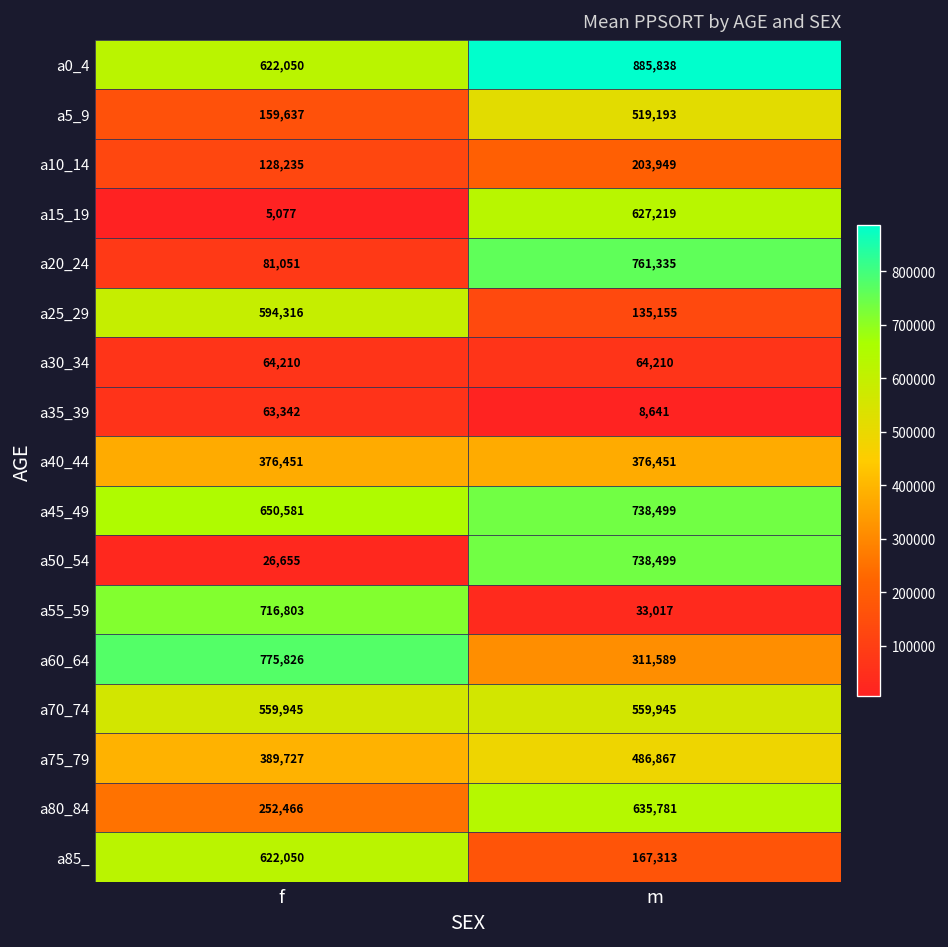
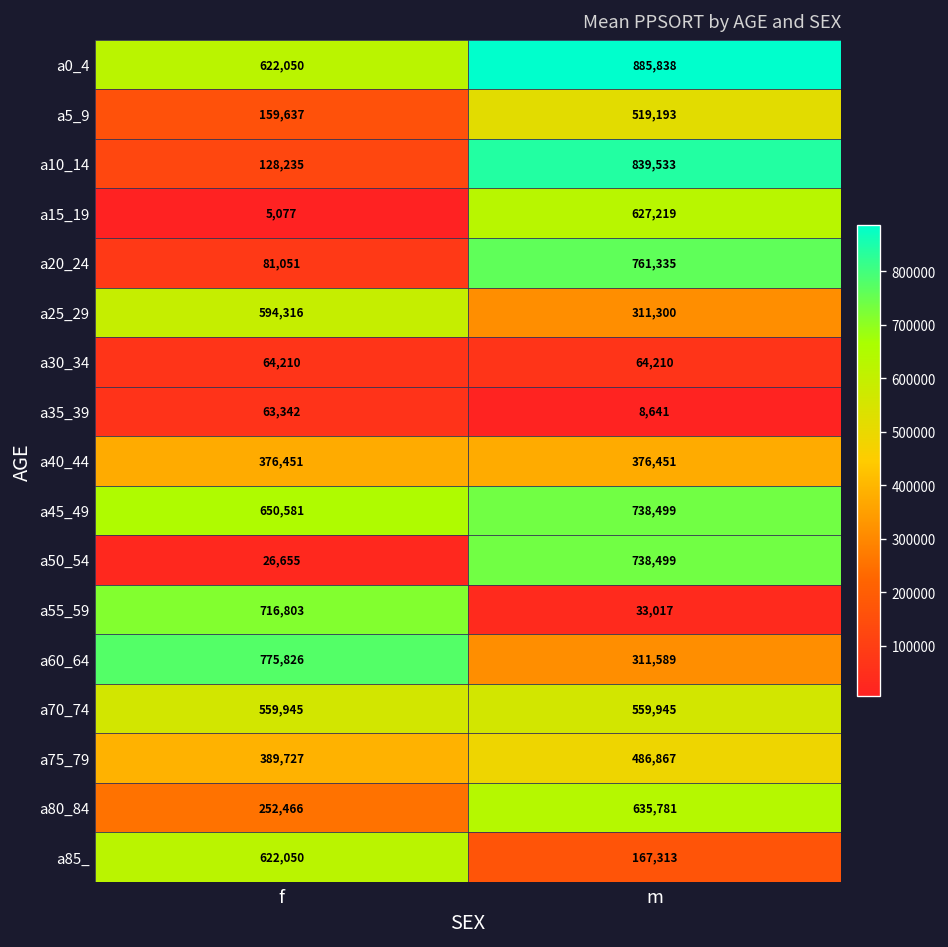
  {
    "a0_4": {
      "f": "622,050",
      "m": "885,838"
    },
    "a5_9": {
      "f": "159,637",
      "m": "519,193"
    },
    "a10_14": {
      "f": "128,235",
-     "m": "203,949"
+     "m": "839,533"
    },
    "a15_19": {
      "f": "5,077",
      "m": "627,219"
    },
    "a20_24": {
      "f": "81,051",
      "m": "761,335"
    },
    "a25_29": {
      "f": "594,316",
-     "m": "135,155"
+     "m": "311,300"
    },
    "a30_34": {
      "f": "64,210",
      "m": "64,210"
    },
    "a35_39": {
      "f": "63,342",
      "m": "8,641"
    },
    "a40_44": {
      "f": "376,451",
      "m": "376,451"
    },
    "a45_49": {
      "f": "650,581",
      "m": "738,499"
    },
    "a50_54": {
      "f": "26,655",
      "m": "738,499"
    },
    "a55_59": {
      "f": "716,803",
      "m": "33,017"
    },
    "a60_64": {
      "f": "775,826",
      "m": "311,589"
    },
    "a70_74": {
      "f": "559,945",
      "m": "559,945"
    },
    "a75_79": {
      "f": "389,727",
      "m": "486,867"
    },
    "a80_84": {
      "f": "252,466",
      "m": "635,781"
    },
    "a85_": {
      "f": "622,050",
      "m": "167,313"
    }
  }
